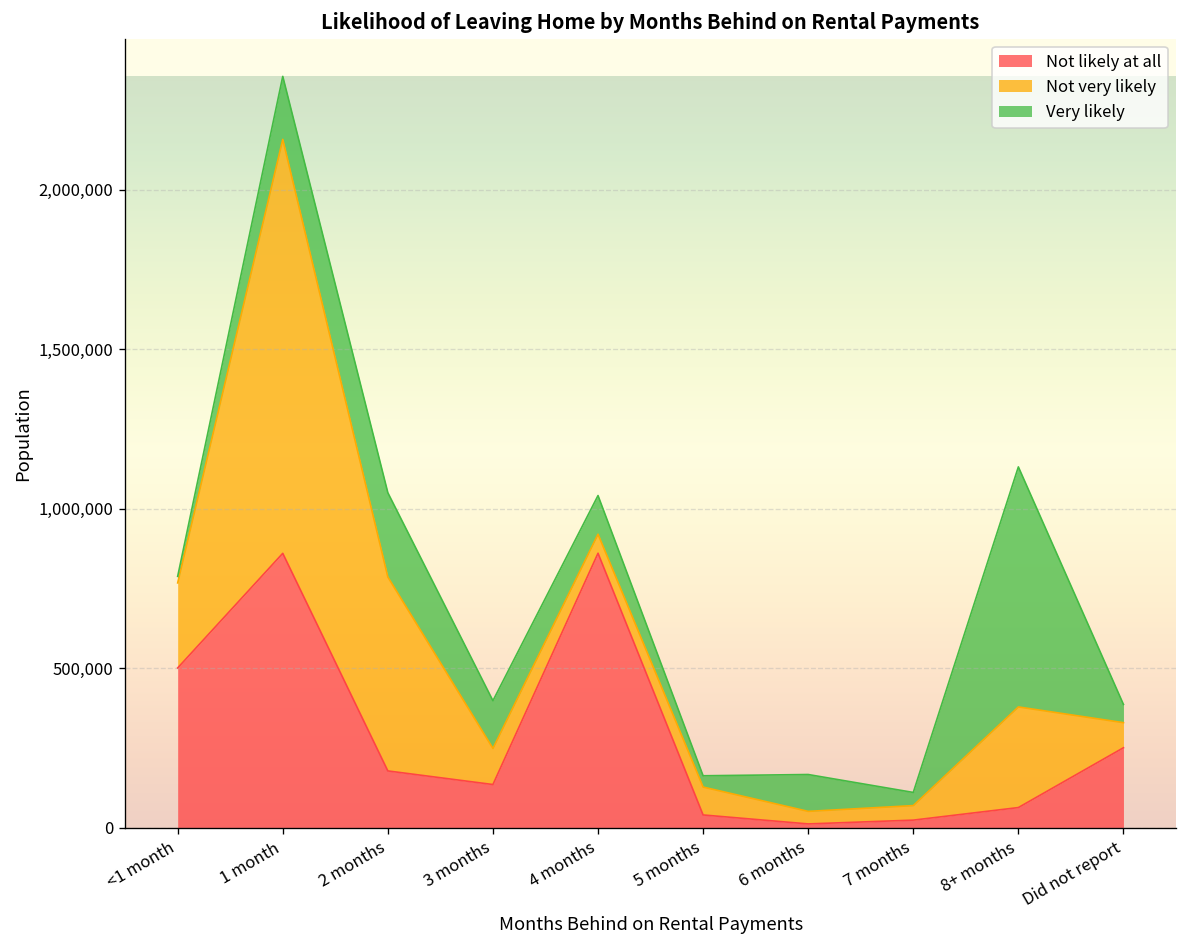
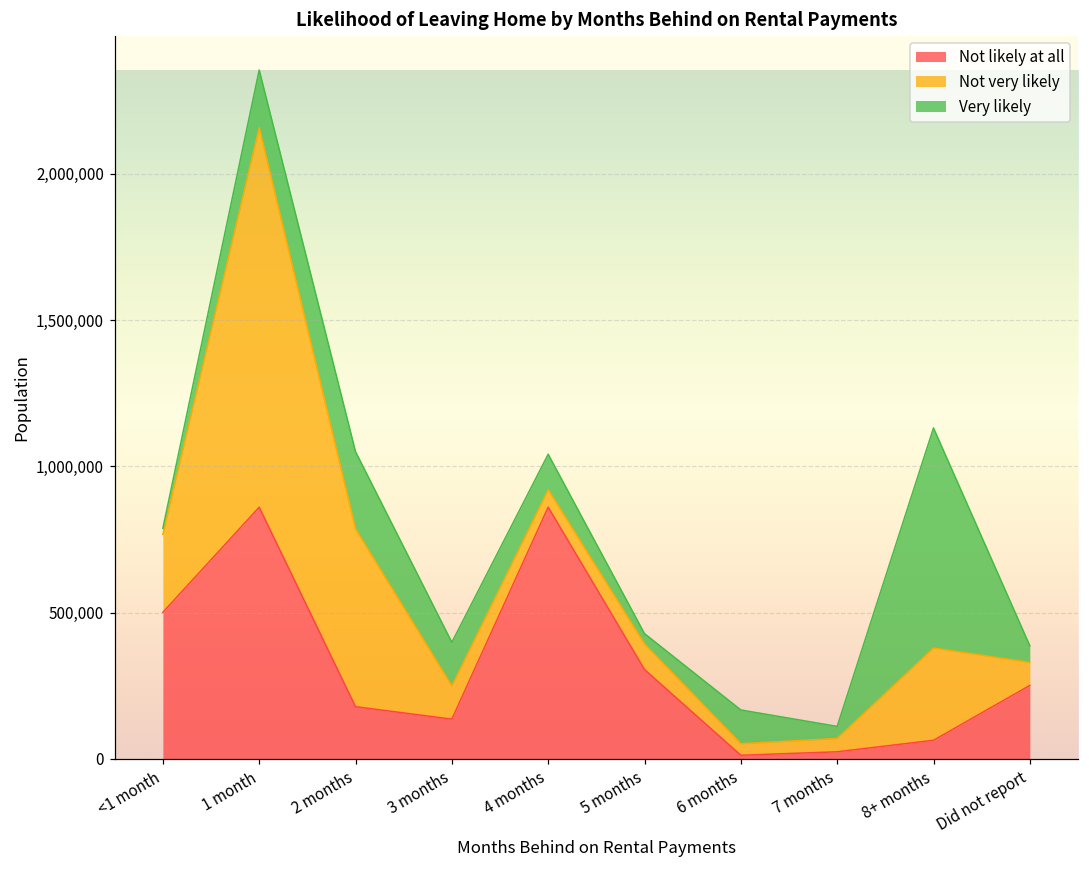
  {
    "Not likely at all": {
      "<1 month": "500,000",
      "1 month": "860,000",
      "2 months": "180,000",
      "3 months": "140,000",
      "4 months": "860,000",
-     "5 months": "40,000",
+     "5 months": "310,000",
      "6 months": "10,000",
      "7 months": "20,000",
      "8+ months": "60,000",
      "Did not report": "250,000"
    },
    "Not very likely": {
      "<1 month": "270,000",
      "1 month": "1,300,000",
      "2 months": "610,000",
      "3 months": "110,000",
      "4 months": "60,000",
      "5 months": "90,000",
      "6 months": "40,000",
      "7 months": "50,000",
      "8+ months": "320,000",
      "Did not report": "80,000"
    },
    "Very likely": {
      "<1 month": "20,000",
      "1 month": "200,000",
      "2 months": "260,000",
      "3 months": "150,000",
      "4 months": "120,000",
      "5 months": "40,000",
      "6 months": "120,000",
      "7 months": "40,000",
      "8+ months": "750,000",
      "Did not report": "60,000"
    }
  }
